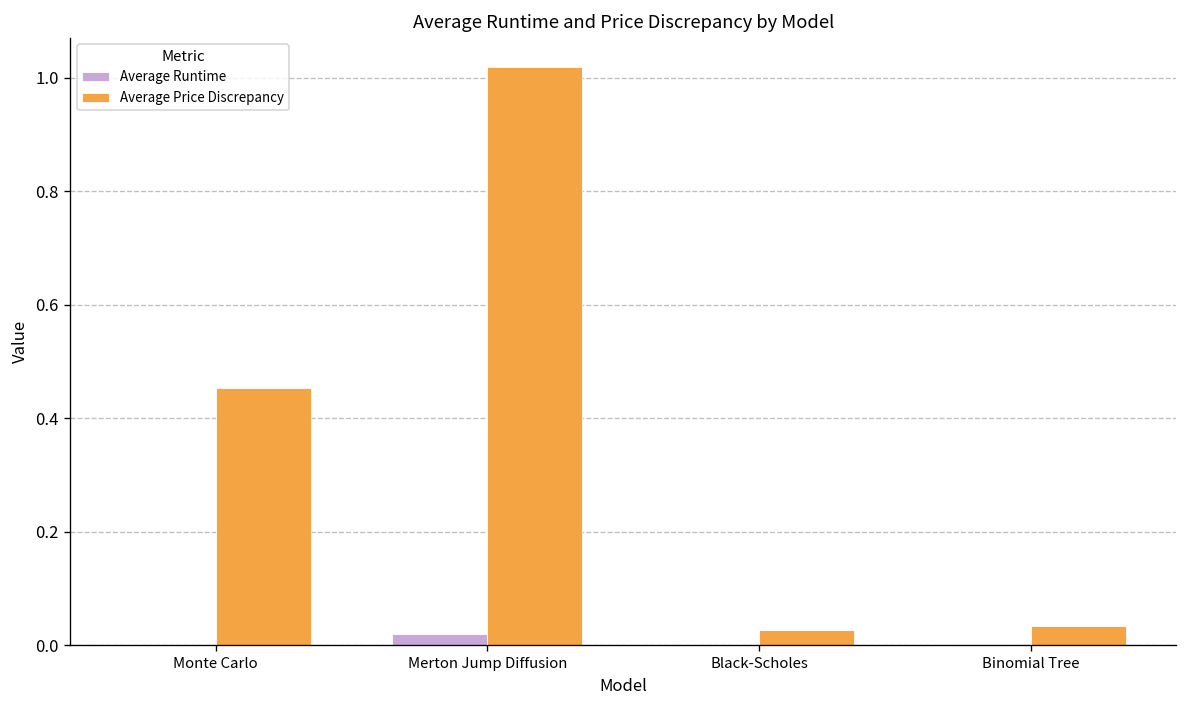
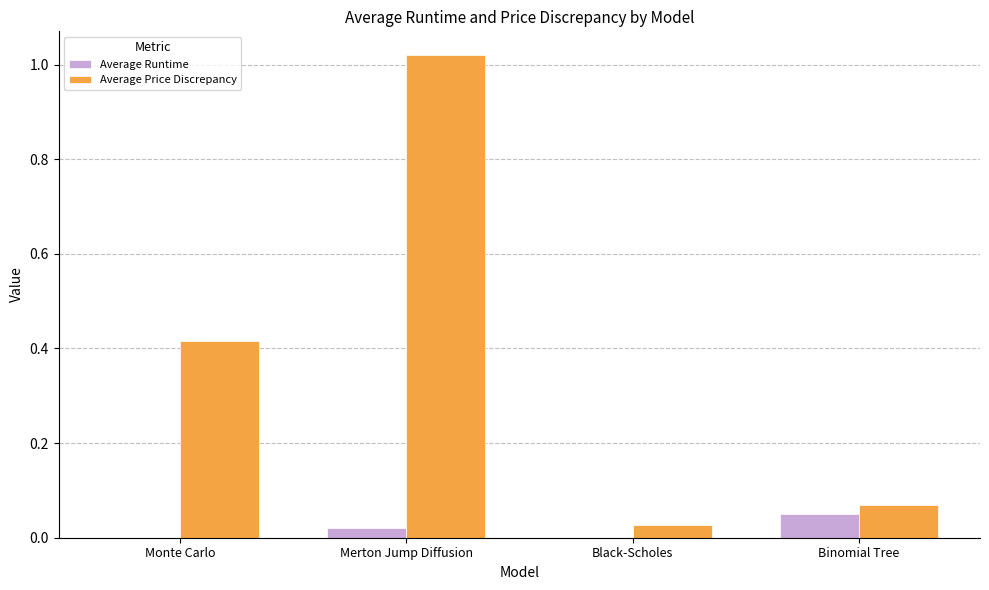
  {
    "Average Runtime": {
      "Merton Jump Diffusion": 0.02,
-     "Binomial Tree": 0.00
+     "Binomial Tree": 0.05
    },
    "Average Price Discrepancy": {
-     "Monte Carlo": 0.45,
+     "Monte Carlo": 0.42,
      "Merton Jump Diffusion": 1.02,
      "Black-Scholes": 0.03,
-     "Binomial Tree": 0.03
+     "Binomial Tree": 0.07
    }
  }
